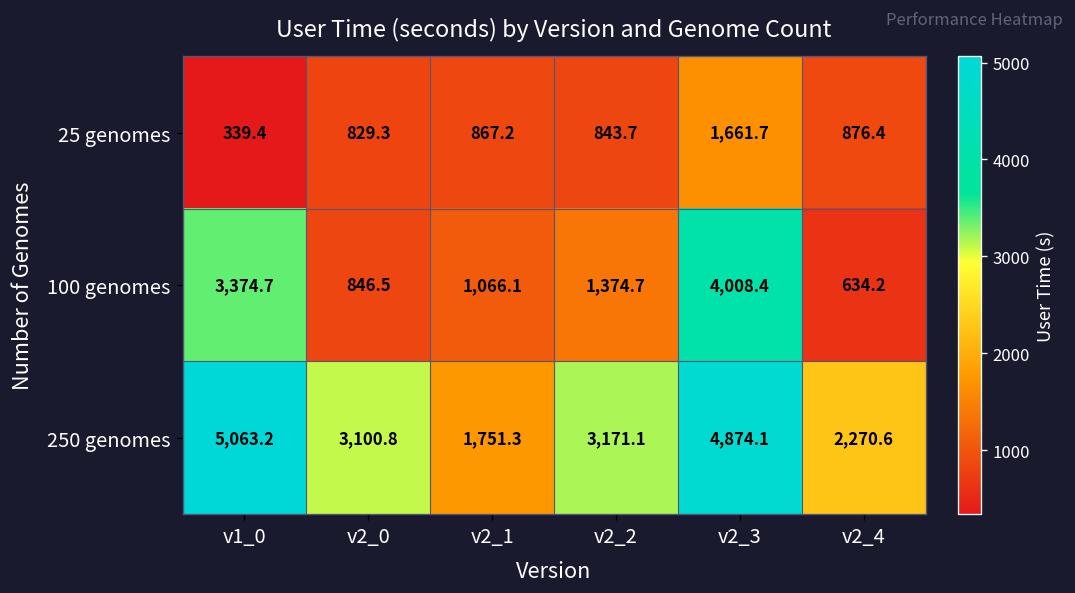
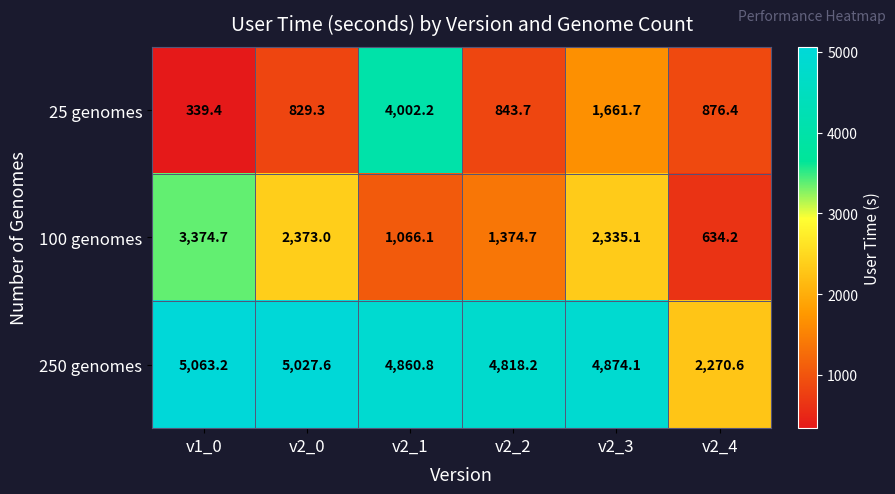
  {
    "25 genomes": {
      "v1_0": "339.4",
      "v2_0": "829.3",
-     "v2_1": "867.2",
+     "v2_1": "4,002.2",
      "v2_2": "843.7",
      "v2_3": "1,661.7",
      "v2_4": "876.4"
    },
    "100 genomes": {
      "v1_0": "3,374.7",
-     "v2_0": "846.5",
+     "v2_0": "2,373.0",
      "v2_1": "1,066.1",
      "v2_2": "1,374.7",
-     "v2_3": "4,008.4",
+     "v2_3": "2,335.1",
      "v2_4": "634.2"
    },
    "250 genomes": {
      "v1_0": "5,063.2",
-     "v2_0": "3,100.8",
-     "v2_1": "1,751.3",
-     "v2_2": "3,171.1",
+     "v2_0": "5,027.6",
+     "v2_1": "4,860.8",
+     "v2_2": "4,818.2",
      "v2_3": "4,874.1",
      "v2_4": "2,270.6"
    }
  }
